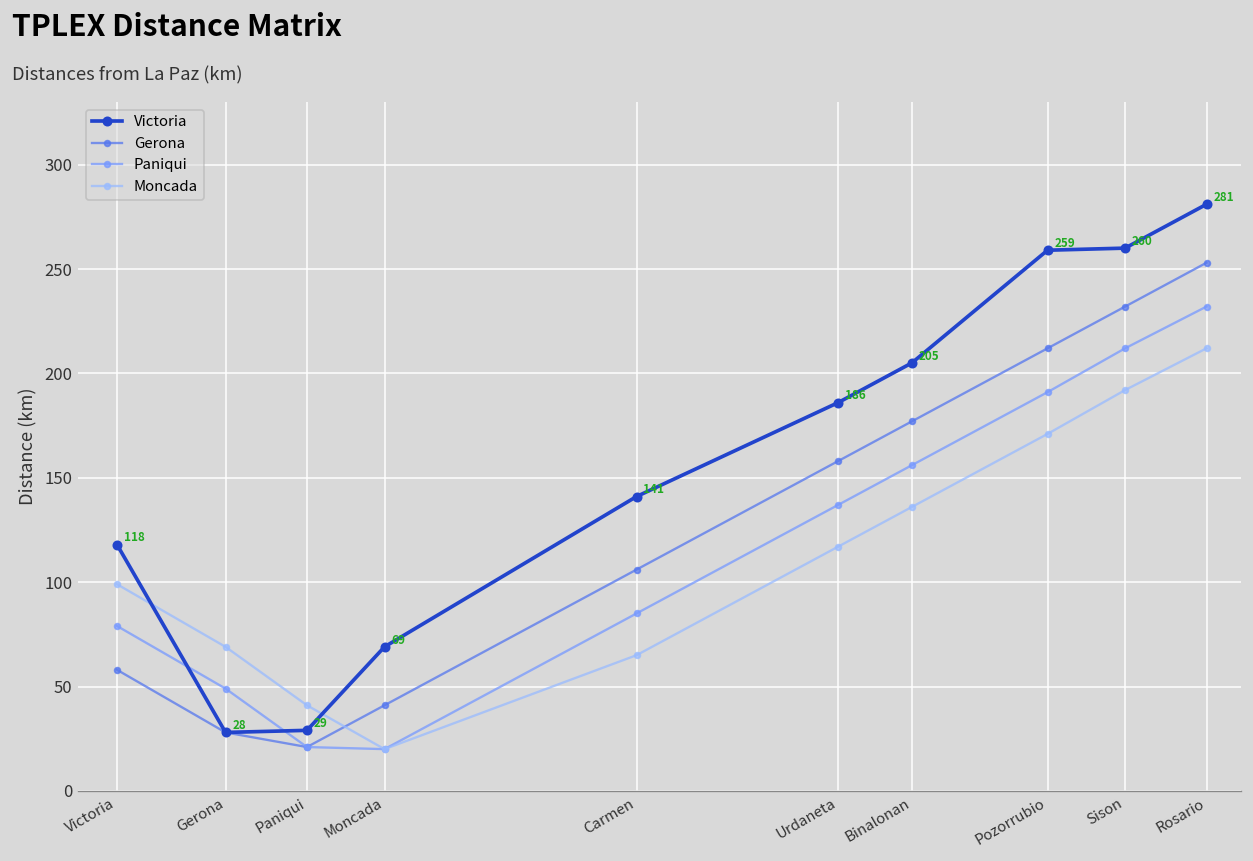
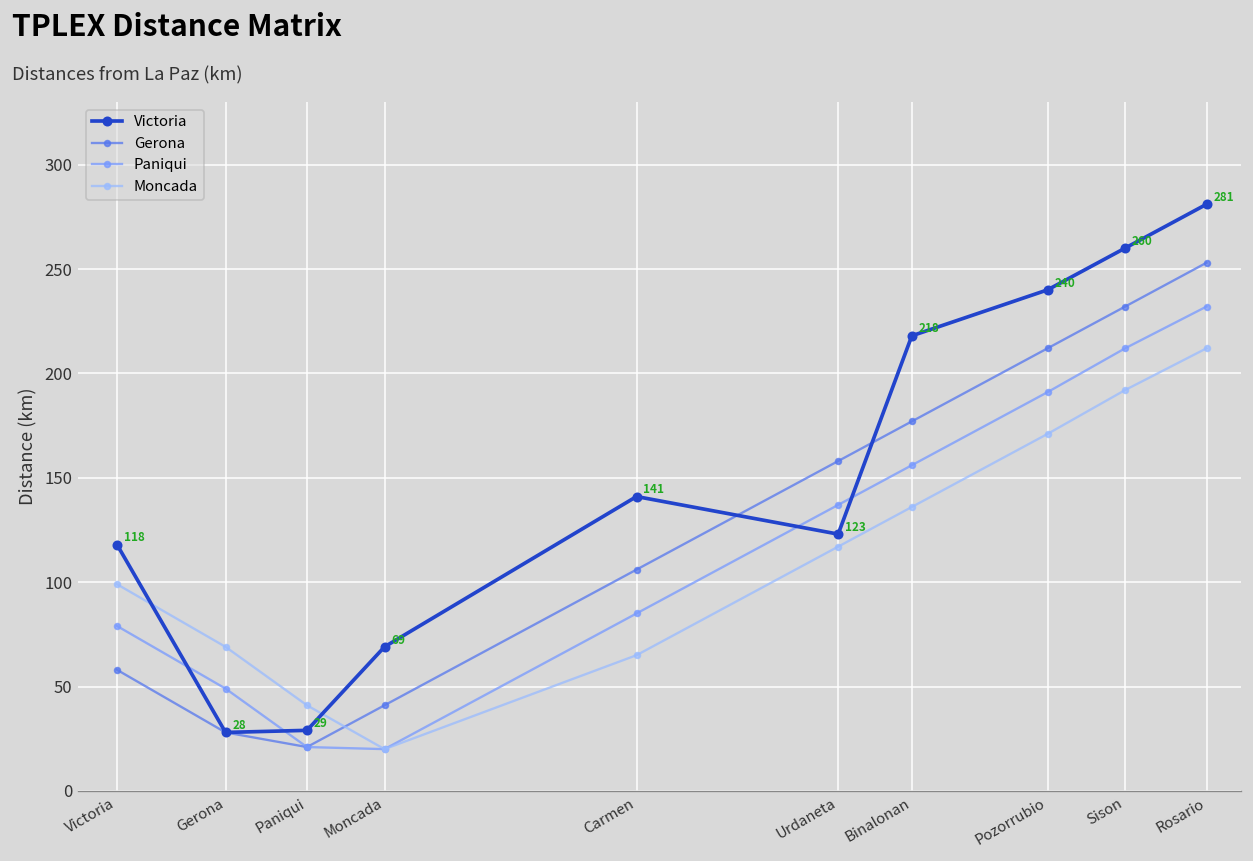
  {
    "Victoria": {
      "Victoria": 118,
      "Paniqui": 29,
      "Moncada": 69,
      "Carmen": 141,
-     "Urdaneta": 186,
-     "Binalonan": 205,
-     "Pozorrubio": 259,
+     "Urdaneta": 123,
+     "Binalonan": 218,
+     "Pozorrubio": 240,
      "Sison": 260,
      "Rosario": 281
    }
  }
